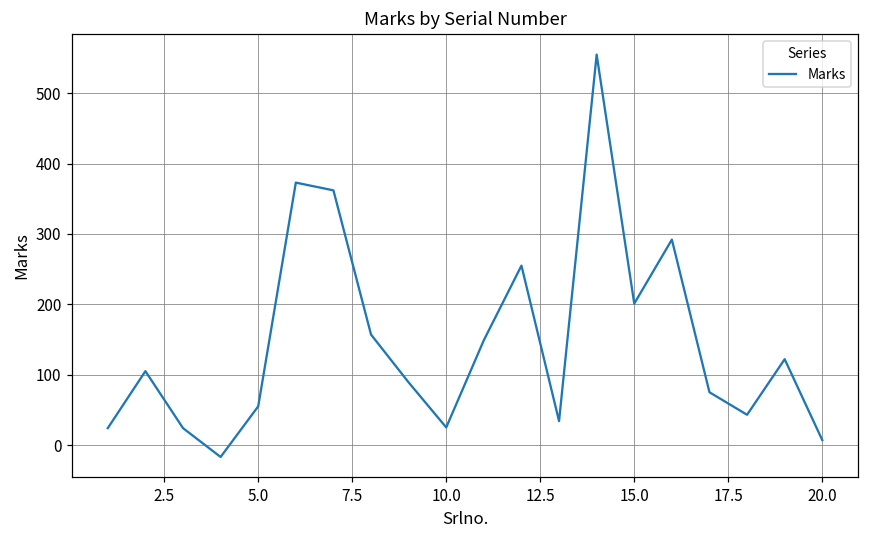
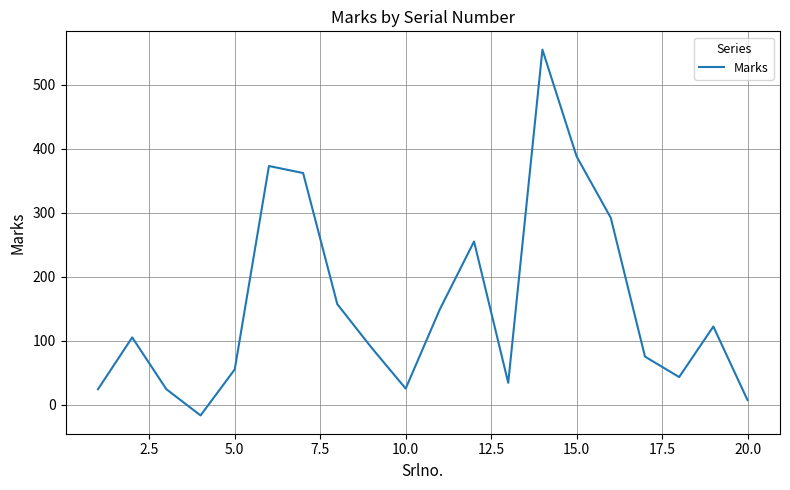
  {
    "5.0": 60,
    "10.0": 30,
-   "15.0": 200,
+   "15.0": 390,
    "20.0": 10
  }
